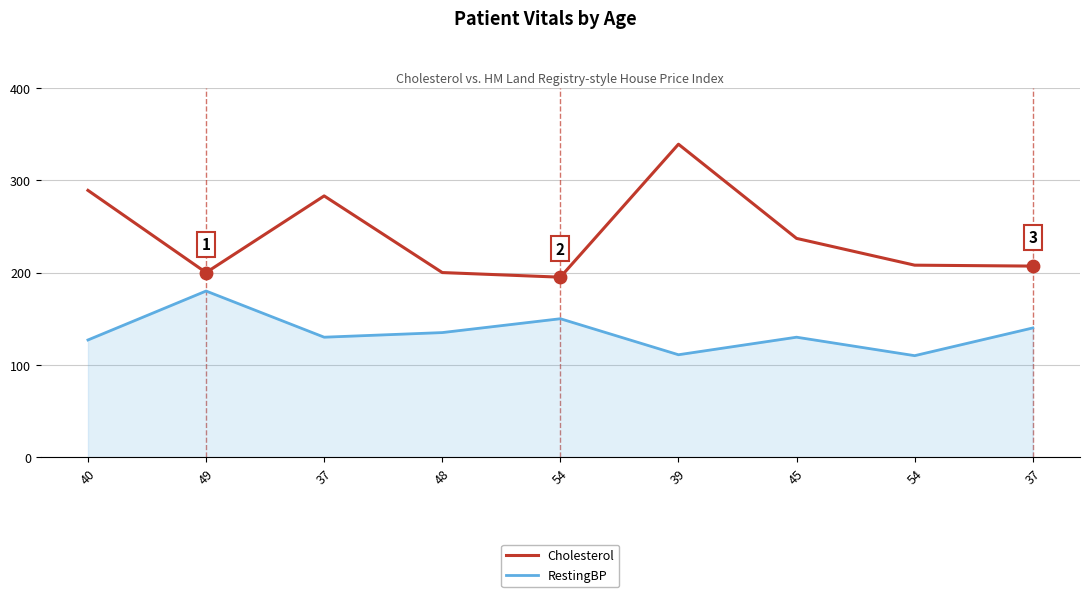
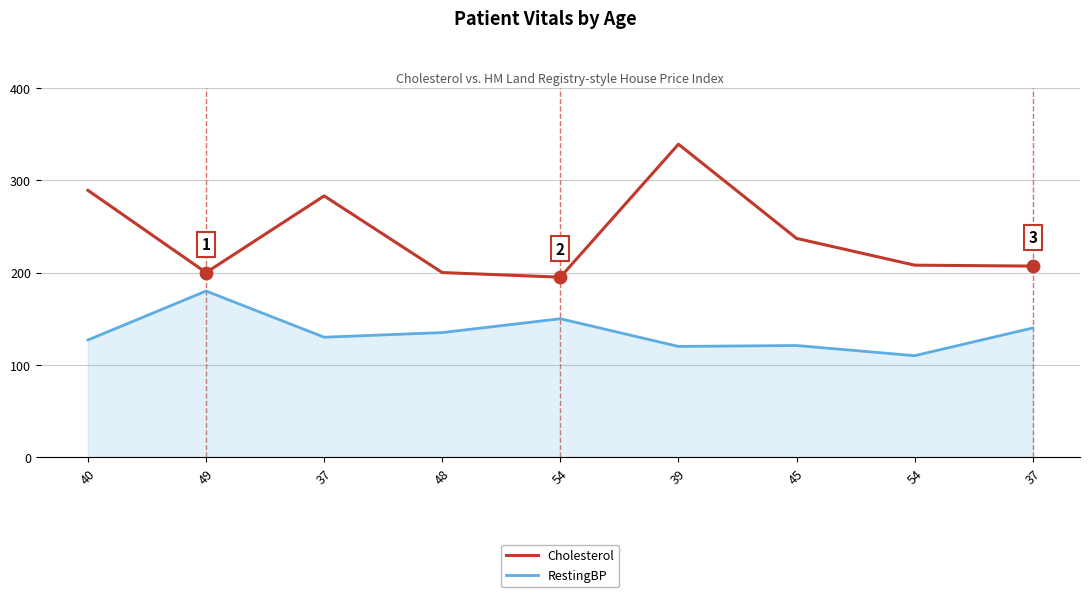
  {
    "RestingBP": {
      "40": 130,
      "49": 180,
      "48": 140,
-     "39": 110,
-     "45": 130
+     "39": 120,
+     "45": 120
    }
  }
